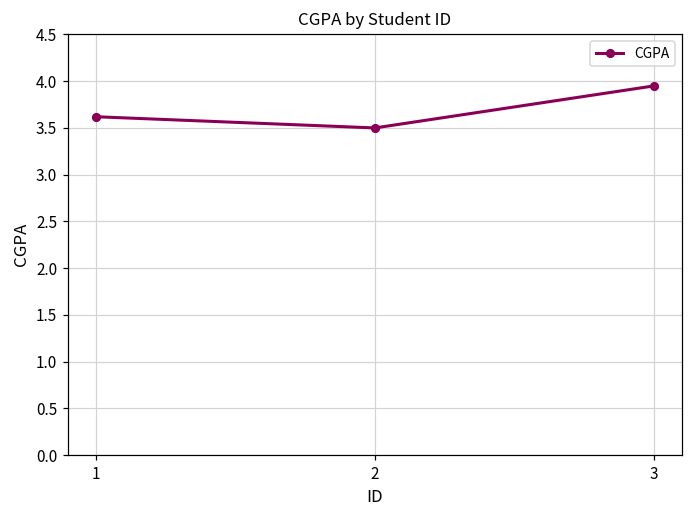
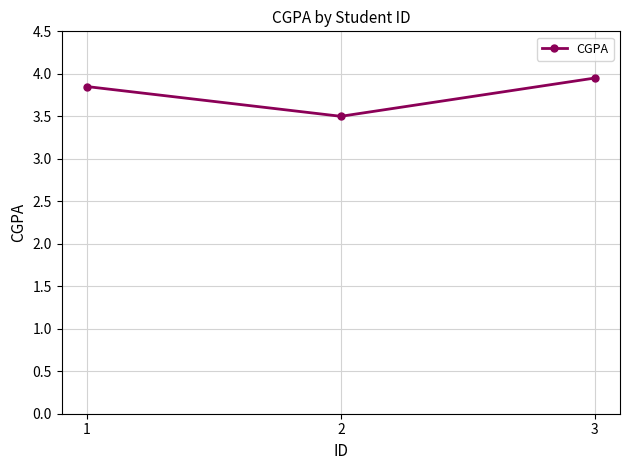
  {
-   "1": 3.6,
+   "1": 3.9,
    "2": 3.5,
    "3": 4.0
  }
